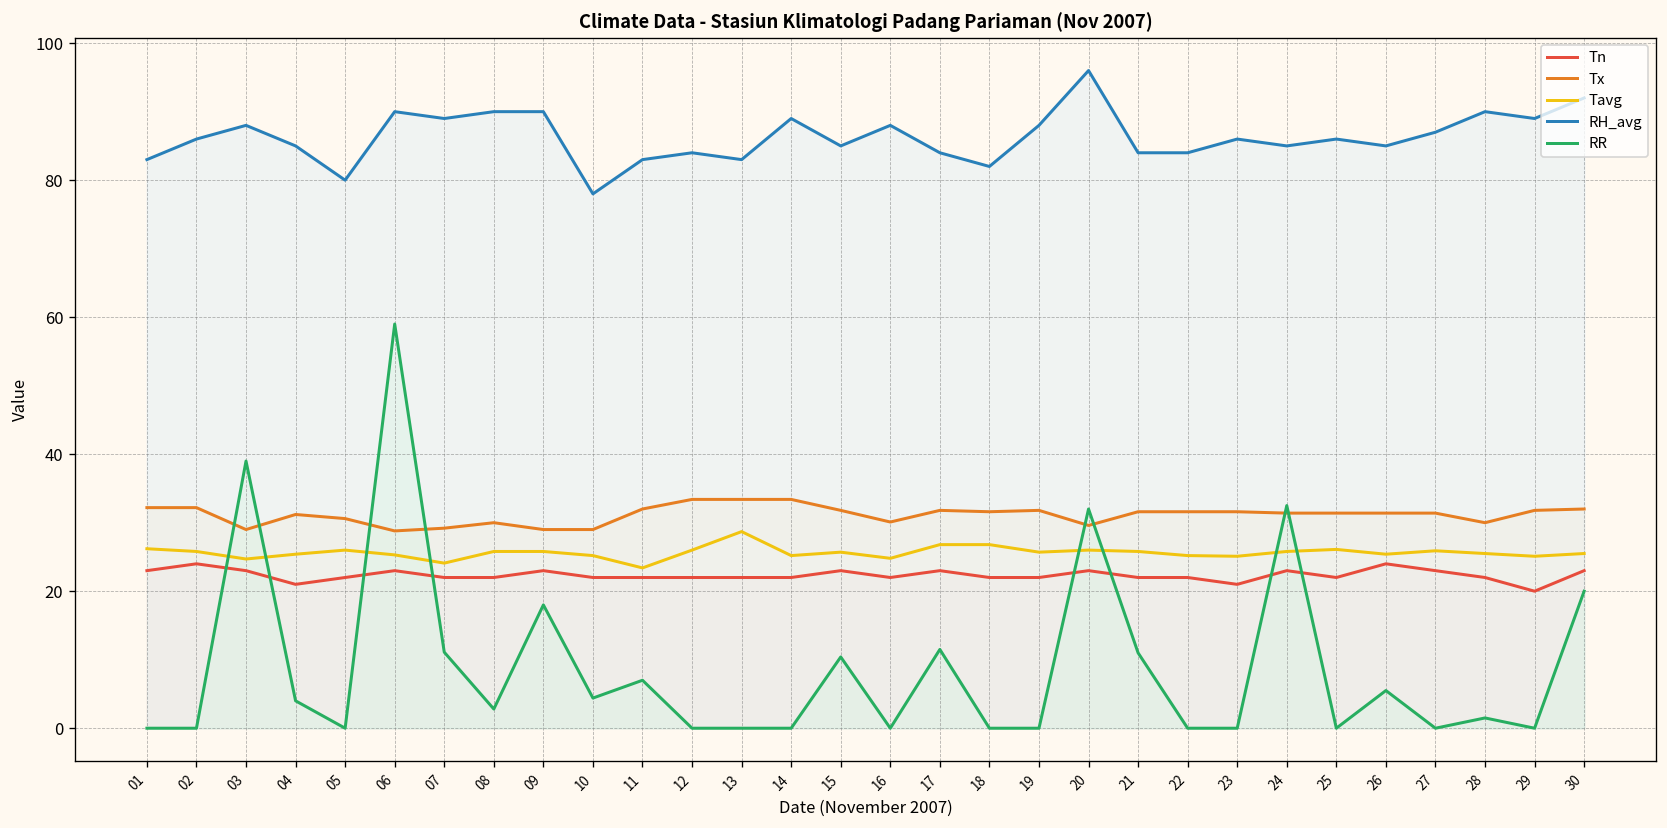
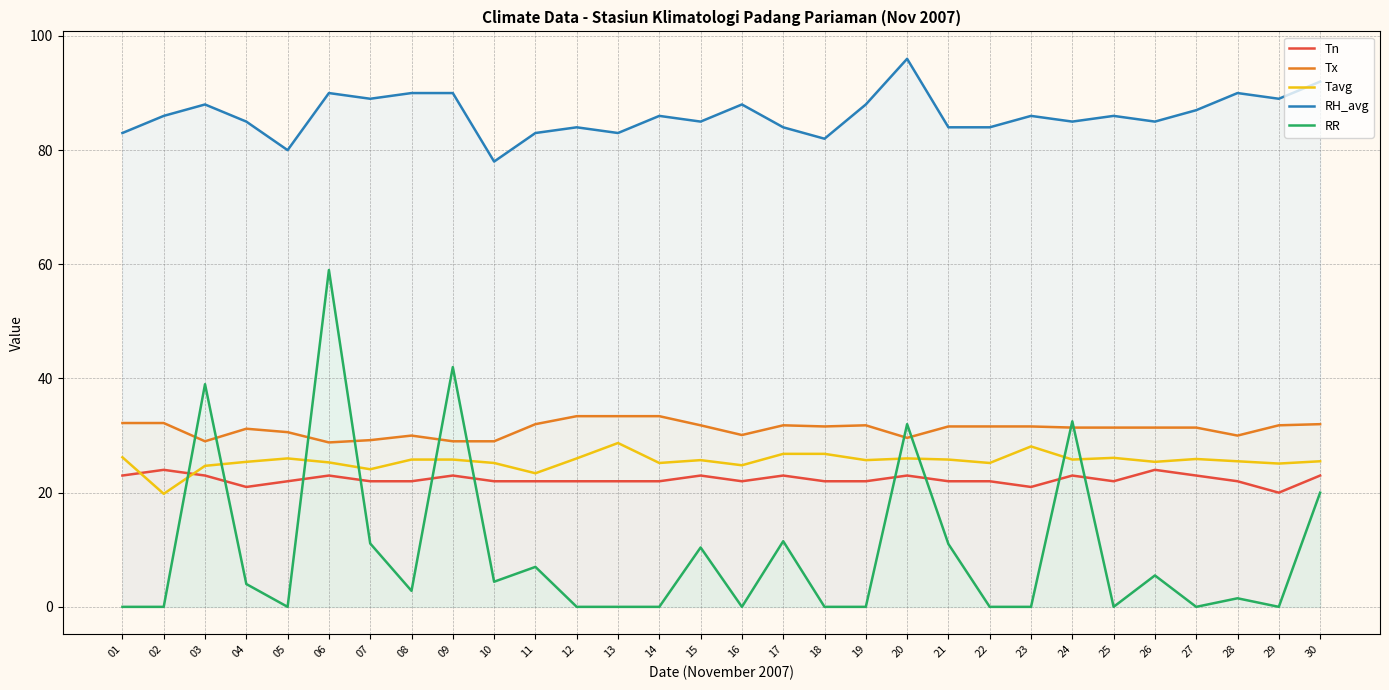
  {
    "Tavg": {
      "01": 26,
-     "02": 26,
+     "02": 20,
      "03": 25,
      "04": 25,
      "05": 26,
      "06": 25,
      "07": 24,
      "08": 26,
      "09": 26,
      "10": 25,
      "11": 23,
      "12": 26,
      "13": 29,
      "14": 25,
      "15": 26,
      "16": 25,
      "17": 27,
      "18": 27,
      "19": 26,
      "20": 26,
      "21": 26,
      "22": 25,
-     "23": 25,
+     "23": 28,
      "24": 26,
      "25": 26,
      "26": 25,
      "27": 26,
      "28": 26,
      "29": 25,
      "30": 26
    },
    "RH_avg": {
      "01": 83,
      "02": 86,
      "03": 88,
      "04": 85,
      "05": 80,
      "06": 90,
      "07": 89,
      "08": 90,
      "09": 90,
      "10": 78,
      "11": 83,
      "12": 84,
      "13": 83,
-     "14": 89,
+     "14": 86,
      "15": 85,
      "16": 88,
      "17": 84,
      "18": 82,
      "19": 88,
      "20": 96,
      "21": 84,
      "22": 84,
      "23": 86,
      "24": 85,
      "25": 86,
      "26": 85,
      "27": 87,
      "28": 90,
      "29": 89
    },
    "RR": {
      "01": 0,
      "02": 0,
      "03": 39,
      "04": 4,
      "05": 0,
      "06": 59,
      "07": 11,
      "08": 3,
-     "09": 18,
+     "09": 42,
      "10": 4,
      "11": 7,
      "12": 0,
      "13": 0,
      "14": 0,
      "15": 10,
      "16": 0,
      "17": 12,
      "18": 0,
      "19": 0,
      "20": 32,
      "21": 11,
      "22": 0,
      "23": 0,
      "24": 33,
      "25": 0,
      "26": 6,
      "27": 0,
      "28": 2,
      "29": 0,
      "30": 20
    }
  }
